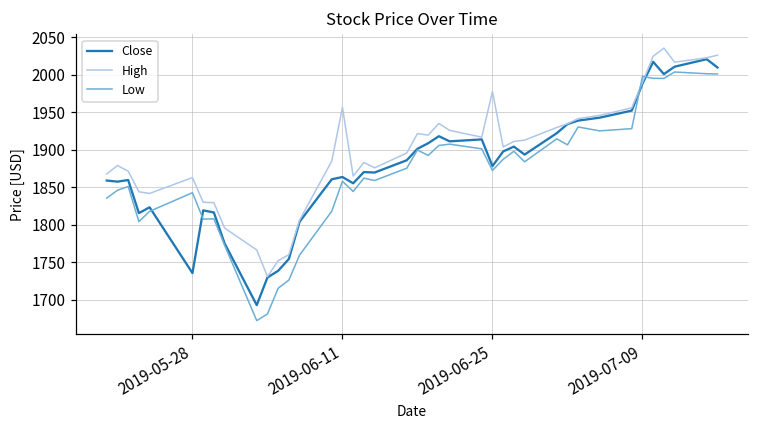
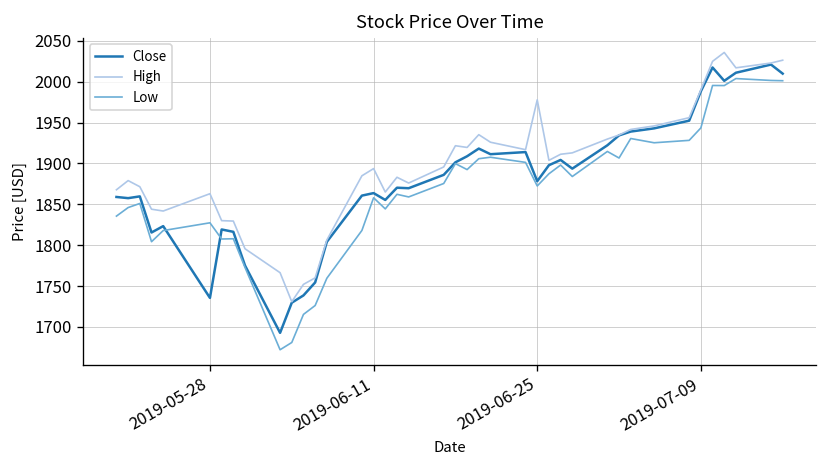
  {
    "Close": {
      "2019-05-28": 1740,
      "2019-06-11": 1860,
      "2019-06-25": 1880
    },
    "High": {
      "2019-05-28": 1860,
-     "2019-06-11": 1960,
+     "2019-06-11": 1890,
      "2019-06-25": 1980
    },
    "Low": {
-     "2019-05-28": 1840,
+     "2019-05-28": 1830,
      "2019-06-11": 1860,
      "2019-06-25": 1870,
-     "2019-07-09": 2000
+     "2019-07-09": 1940
    }
  }
